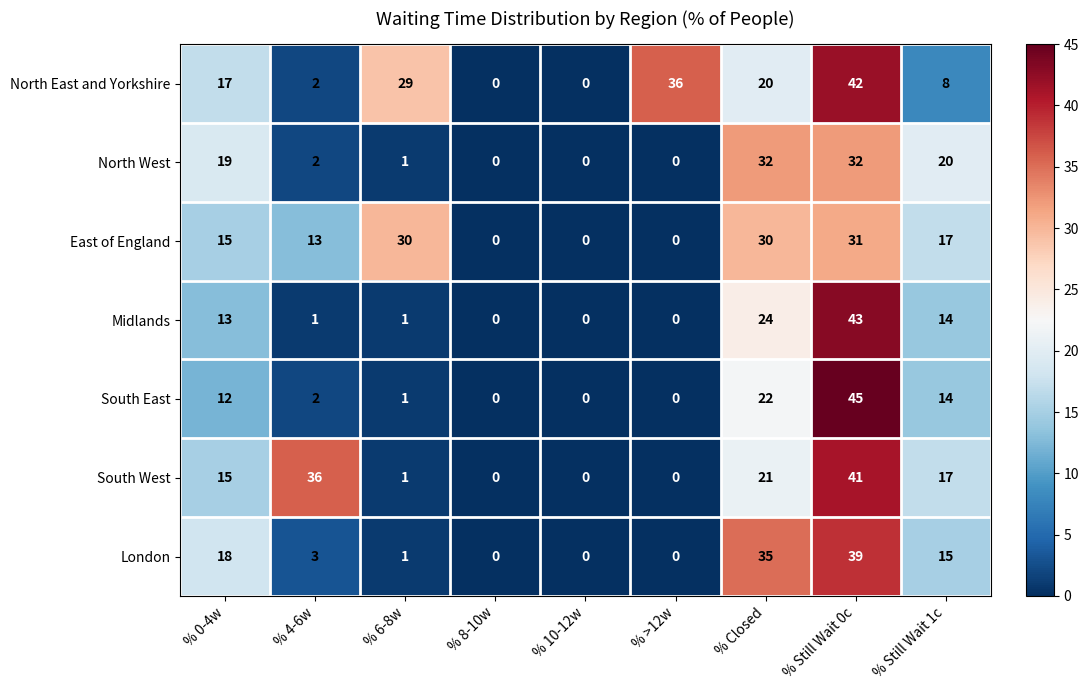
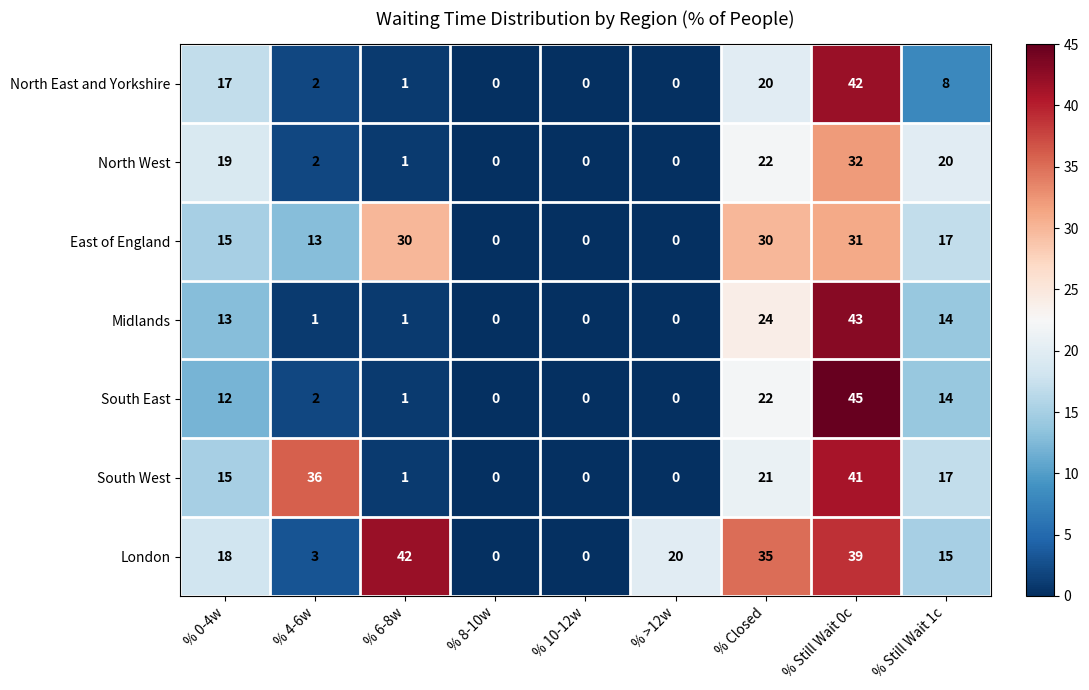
  {
    "North East and Yorkshire": {
      "% 0-4w": 17,
      "% 4-6w": 2,
-     "% 6-8w": 29,
+     "% 6-8w": 1,
      "% 8-10w": 0,
      "% 10-12w": 0,
-     "% >12w": 36,
+     "% >12w": 0,
      "% Closed": 20,
      "% Still Wait 0c": 42,
      "% Still Wait 1c": 8
    },
    "North West": {
      "% 0-4w": 19,
      "% 4-6w": 2,
      "% 6-8w": 1,
      "% 8-10w": 0,
      "% 10-12w": 0,
      "% >12w": 0,
-     "% Closed": 32,
+     "% Closed": 22,
      "% Still Wait 0c": 32,
      "% Still Wait 1c": 20
    },
    "East of England": {
      "% 0-4w": 15,
      "% 4-6w": 13,
      "% 6-8w": 30,
      "% 8-10w": 0,
      "% 10-12w": 0,
      "% >12w": 0,
      "% Closed": 30,
      "% Still Wait 0c": 31,
      "% Still Wait 1c": 17
    },
    "Midlands": {
      "% 0-4w": 13,
      "% 4-6w": 1,
      "% 6-8w": 1,
      "% 8-10w": 0,
      "% 10-12w": 0,
      "% >12w": 0,
      "% Closed": 24,
      "% Still Wait 0c": 43,
      "% Still Wait 1c": 14
    },
    "South East": {
      "% 0-4w": 12,
      "% 4-6w": 2,
      "% 6-8w": 1,
      "% 8-10w": 0,
      "% 10-12w": 0,
      "% >12w": 0,
      "% Closed": 22,
      "% Still Wait 0c": 45,
      "% Still Wait 1c": 14
    },
    "South West": {
      "% 0-4w": 15,
      "% 4-6w": 36,
      "% 6-8w": 1,
      "% 8-10w": 0,
      "% 10-12w": 0,
      "% >12w": 0,
      "% Closed": 21,
      "% Still Wait 0c": 41,
      "% Still Wait 1c": 17
    },
    "London": {
      "% 0-4w": 18,
      "% 4-6w": 3,
-     "% 6-8w": 1,
+     "% 6-8w": 42,
      "% 8-10w": 0,
      "% 10-12w": 0,
-     "% >12w": 0,
+     "% >12w": 20,
      "% Closed": 35,
      "% Still Wait 0c": 39,
      "% Still Wait 1c": 15
    }
  }
